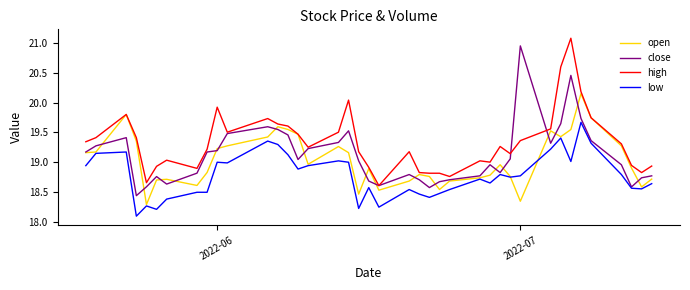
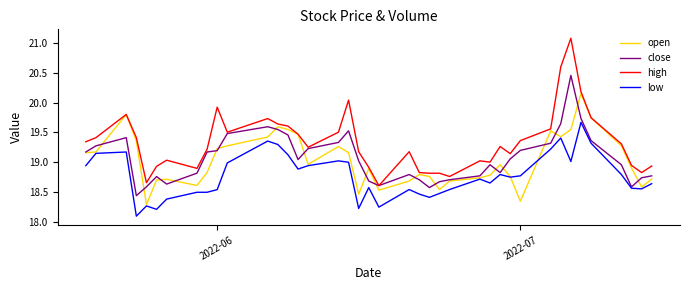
  {
    "open": {
      "2022-07": 18.3
    },
    "close": {
-     "2022-07": 20.9
+     "2022-07": 19.2
    },
    "high": {
      "2022-06": 19.9,
      "2022-07": 19.4
    },
    "low": {
-     "2022-06": 19.0,
+     "2022-06": 18.5,
      "2022-07": 18.8
    }
  }
